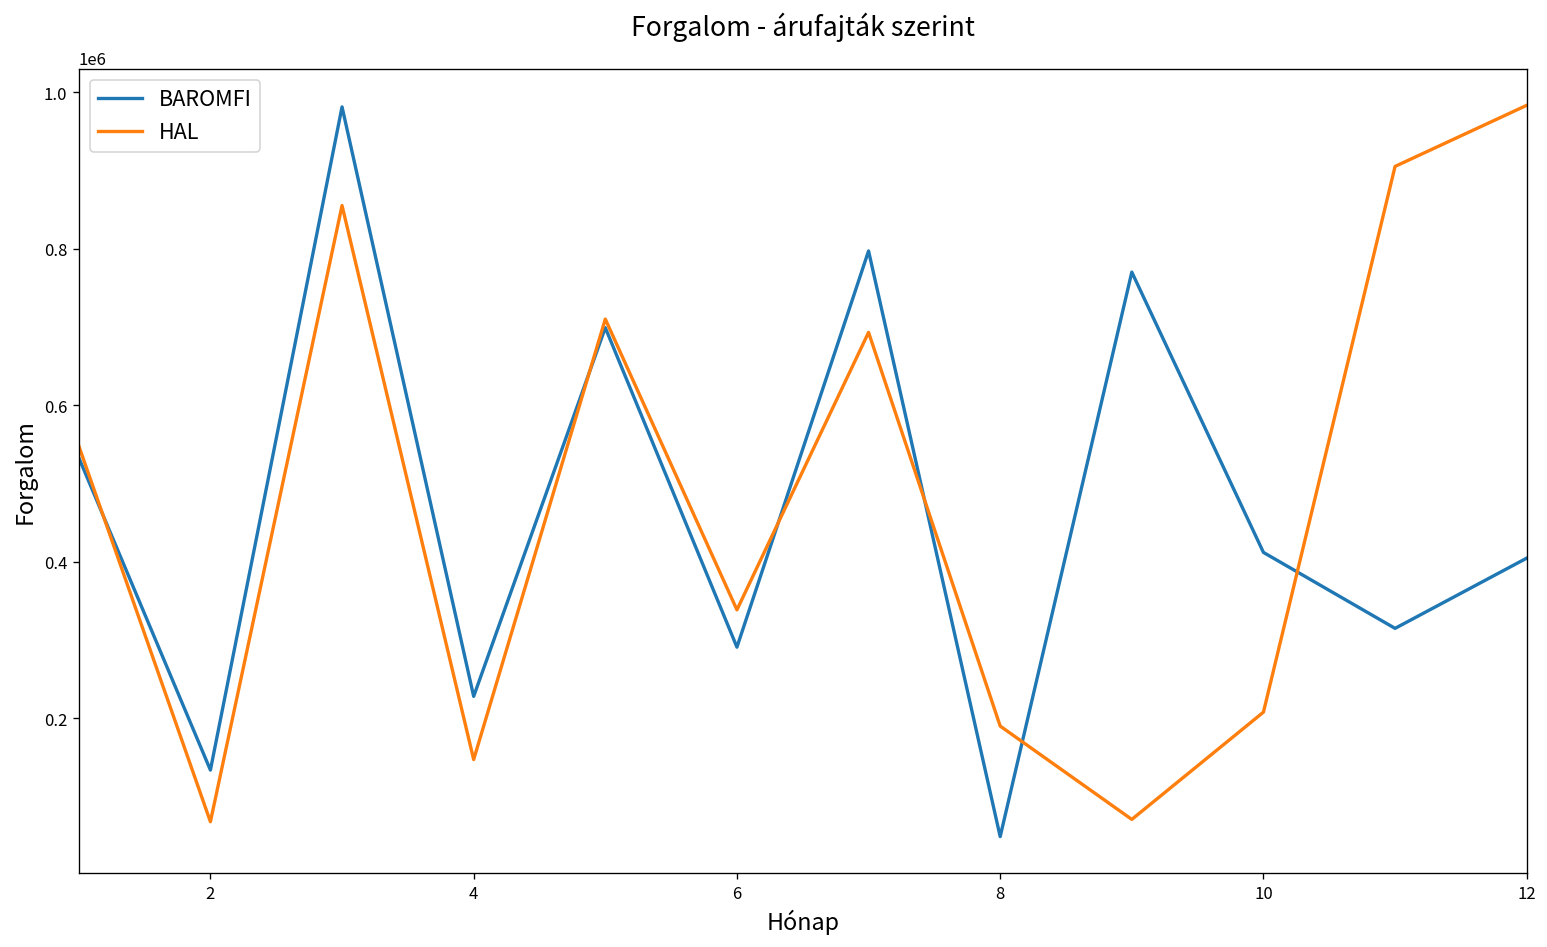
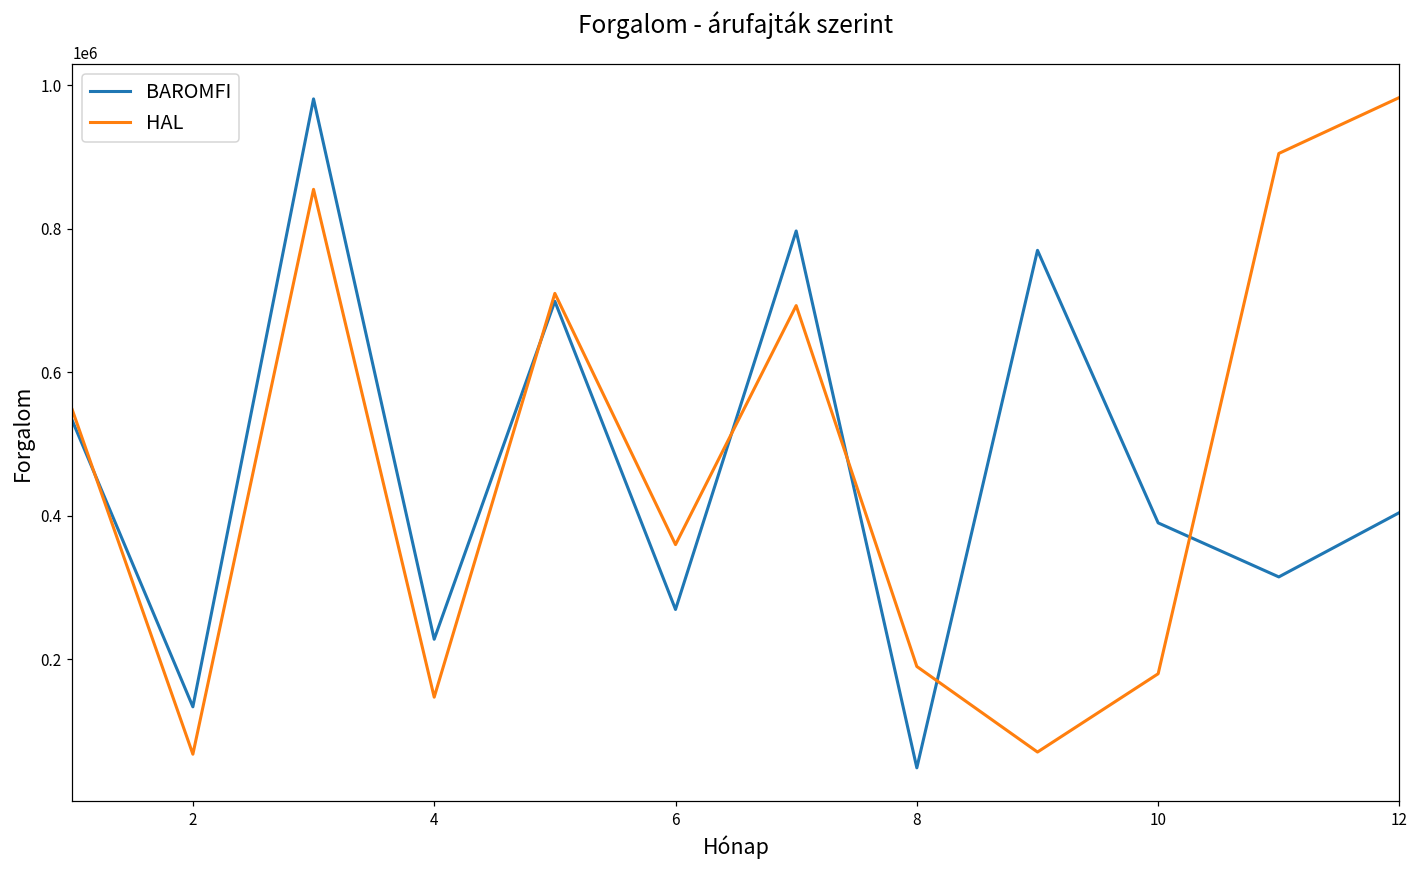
  {
    "BAROMFI": {
      "2": 130000,
      "4": 230000,
-     "6": 290000,
+     "6": 270000,
      "8": 50000,
-     "10": 410000,
+     "10": 390000,
      "12": 400000
    },
    "HAL": {
      "2": 70000,
      "4": 150000,
-     "6": 340000,
+     "6": 360000,
      "8": 190000,
-     "10": 210000,
+     "10": 180000,
      "12": 980000
    }
  }
